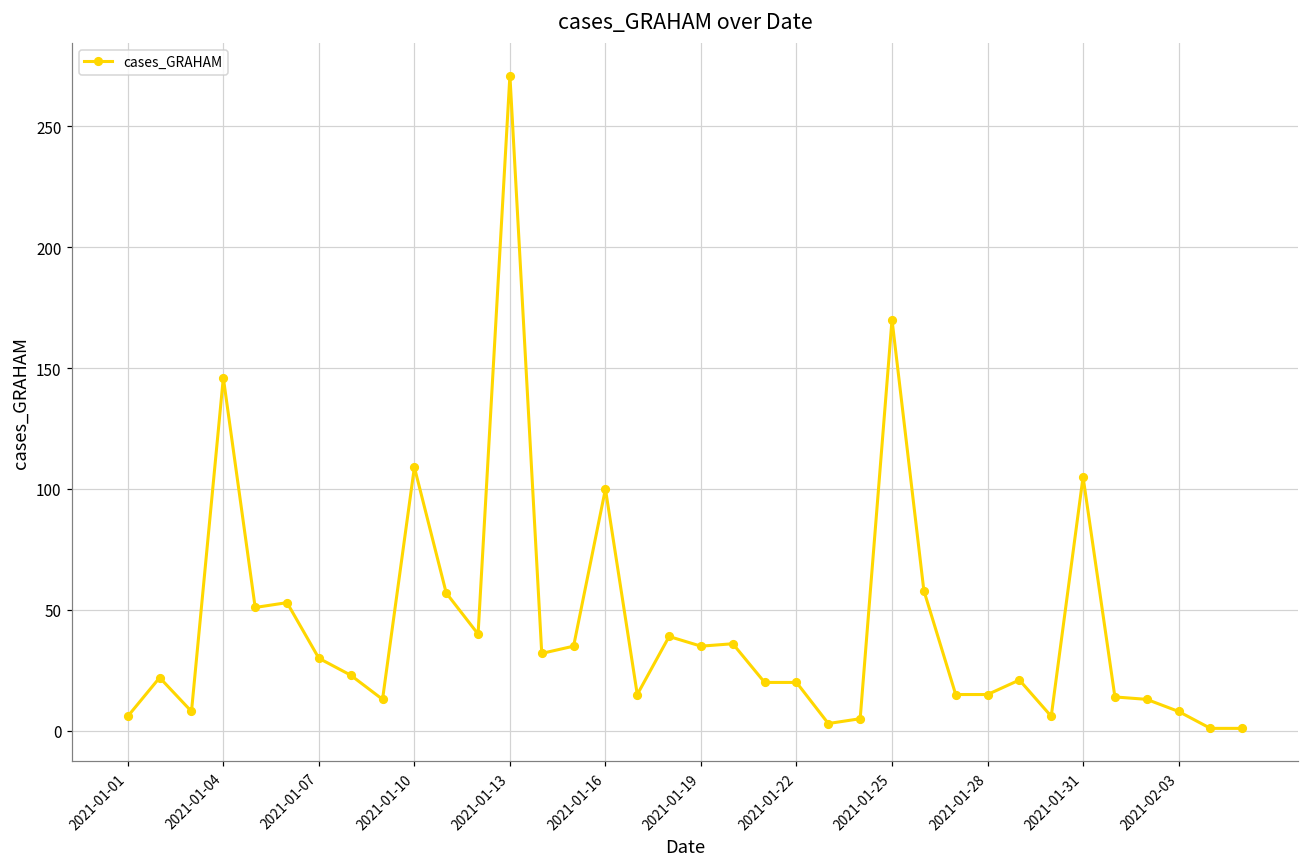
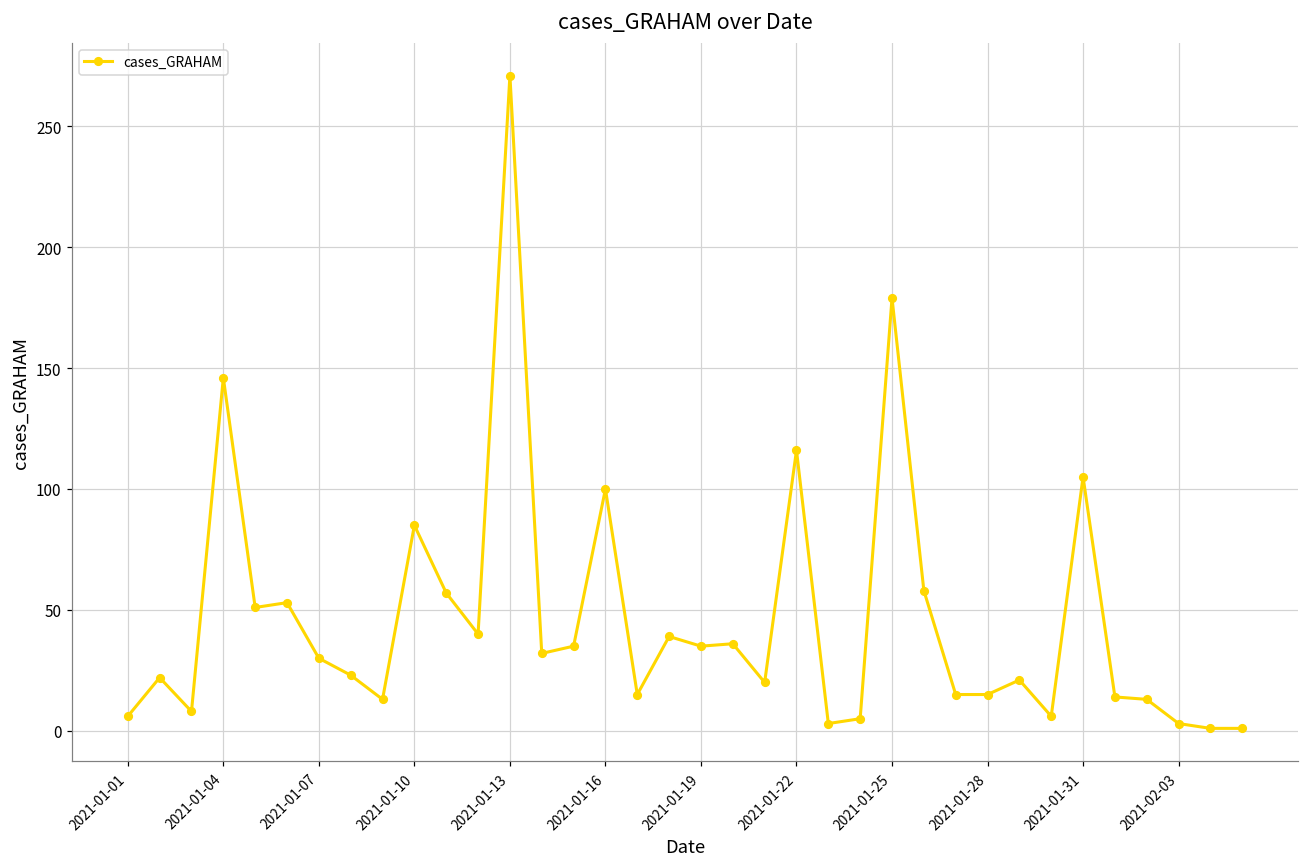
  {
    "2021-01-01": 6,
    "2021-01-04": 146,
    "2021-01-07": 30,
-   "2021-01-10": 109,
+   "2021-01-10": 85,
    "2021-01-13": 271,
    "2021-01-16": 100,
    "2021-01-19": 35,
-   "2021-01-22": 20,
-   "2021-01-25": 170,
+   "2021-01-22": 116,
+   "2021-01-25": 179,
    "2021-01-28": 15,
    "2021-01-31": 105,
-   "2021-02-03": 8
+   "2021-02-03": 3
  }
